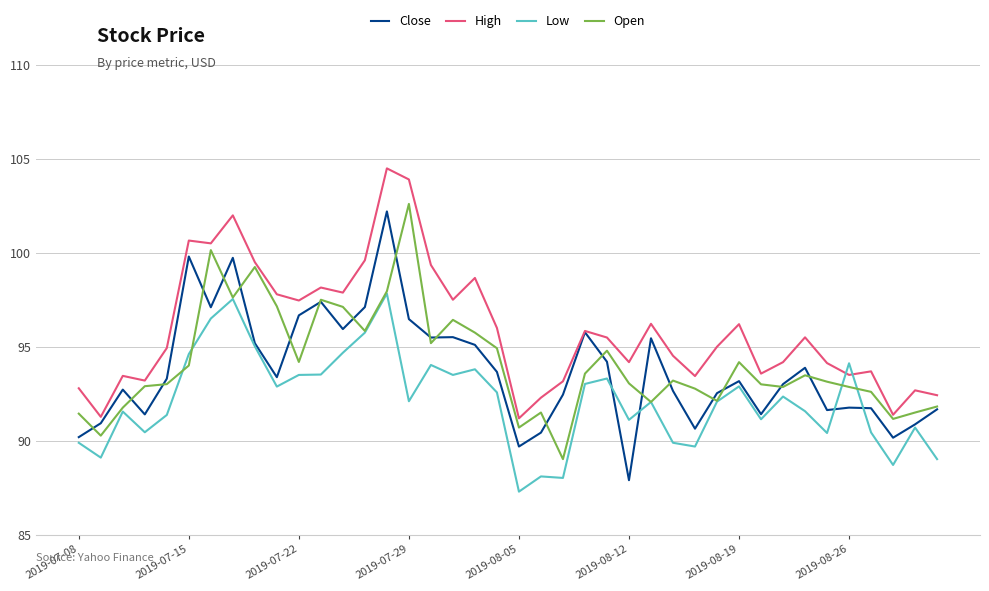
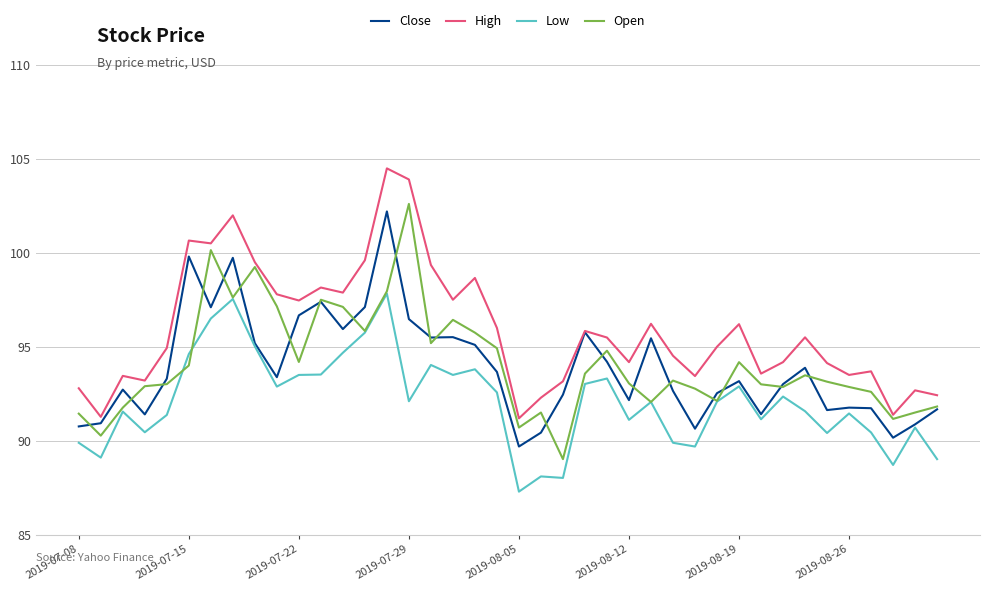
  {
    "Close": {
-     "2019-07-08": 90.2,
+     "2019-07-08": 90.8,
      "2019-07-15": 99.8,
      "2019-07-22": 96.7,
      "2019-07-29": 96.5,
      "2019-08-05": 89.7,
-     "2019-08-12": 87.9,
+     "2019-08-12": 92.2,
      "2019-08-19": 93.2,
      "2019-08-26": 91.8
    },
    "High": {
      "2019-07-08": 92.8,
      "2019-07-15": 100.7,
      "2019-07-22": 97.5,
      "2019-07-29": 103.9,
      "2019-08-05": 91.2,
      "2019-08-12": 94.2,
      "2019-08-19": 96.2,
      "2019-08-26": 93.5
    },
    "Low": {
      "2019-07-08": 89.9,
      "2019-07-15": 94.6,
      "2019-07-22": 93.5,
      "2019-07-29": 92.1,
      "2019-08-05": 87.3,
      "2019-08-12": 91.1,
      "2019-08-19": 92.9,
-     "2019-08-26": 94.1
+     "2019-08-26": 91.5
    },
    "Open": {
      "2019-07-08": 91.4,
      "2019-07-15": 94.0,
      "2019-07-22": 94.2,
      "2019-07-29": 102.6,
      "2019-08-05": 90.7,
      "2019-08-12": 93.1,
      "2019-08-19": 94.2,
      "2019-08-26": 92.9
    }
  }
